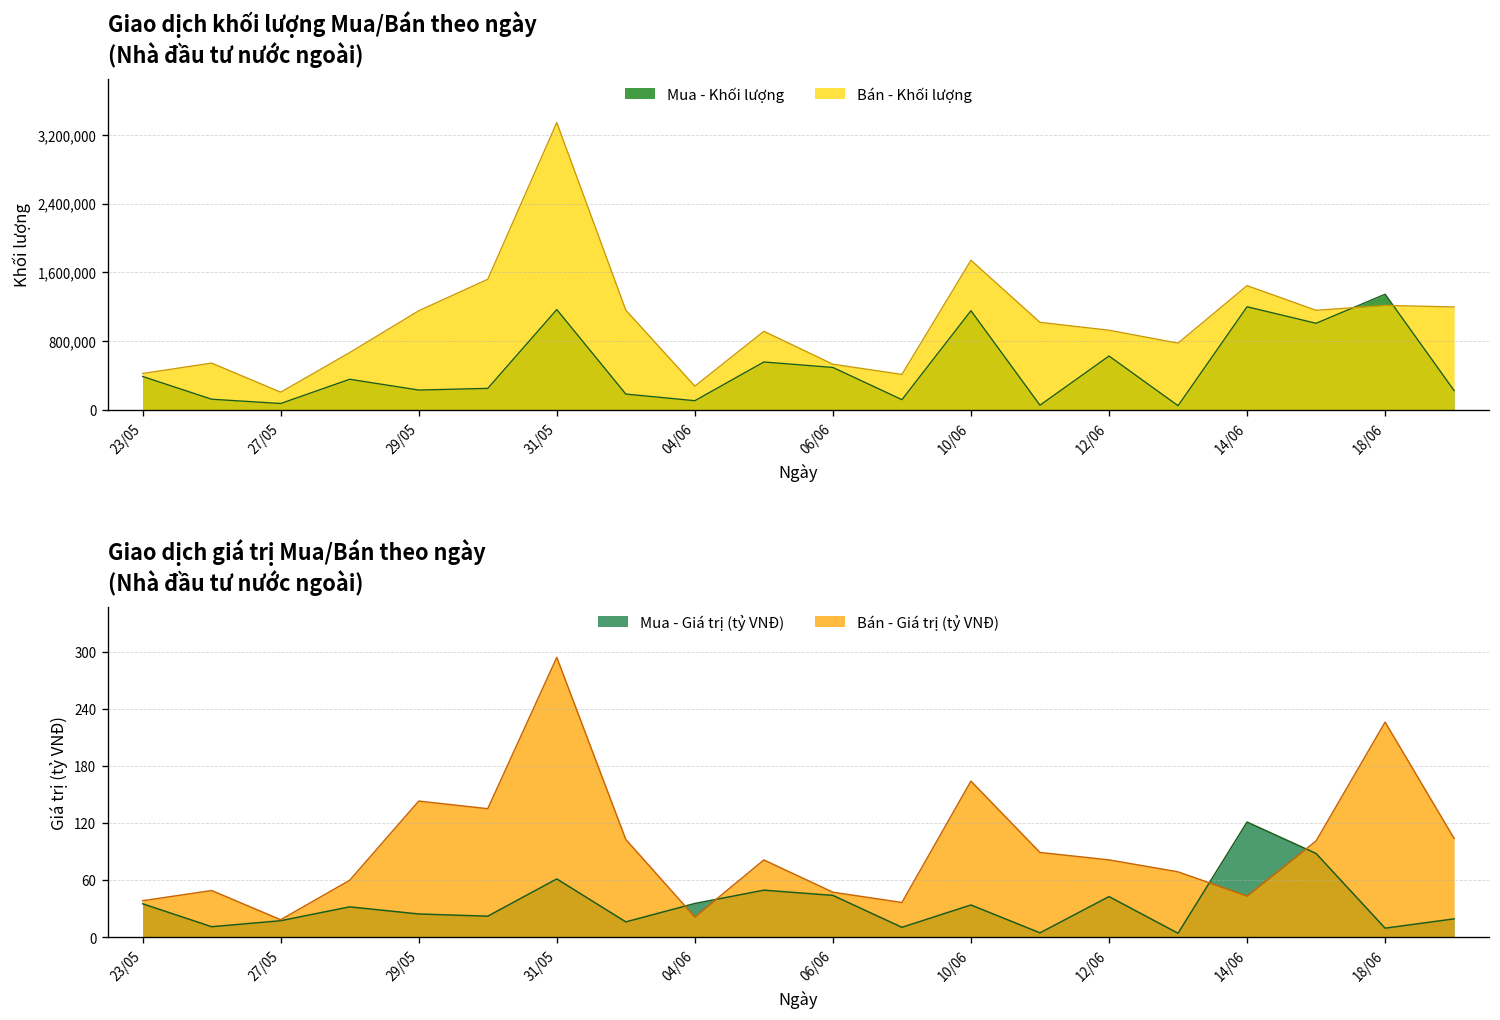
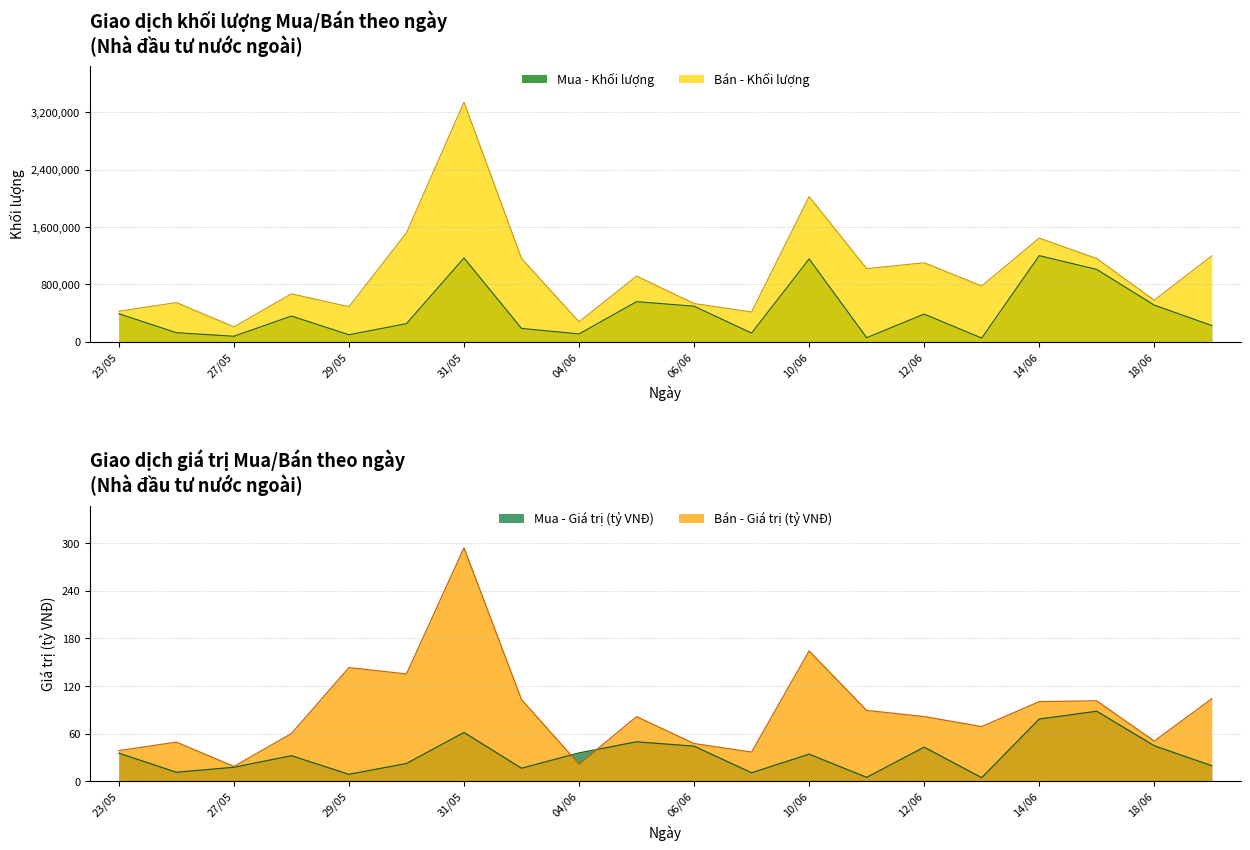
  {
    "Giao dịch khối lượng Mua/Bán theo ngày (Nhà đầu tư nước ngoài)": {
      "Mua - Khối lượng": {
        "27/05": "100,000",
-       "29/05": "200,000",
+       "29/05": "100,000",
        "31/05": "1,200,000",
        "04/06": "100,000",
        "06/06": "500,000",
        "10/06": "1,200,000",
-       "12/06": "600,000",
+       "12/06": "400,000",
        "14/06": "1,200,000",
-       "18/06": "1,300,000"
+       "18/06": "500,000"
      },
      "Bán - Khối lượng": {
        "27/05": "200,000",
-       "29/05": "1,200,000",
+       "29/05": "500,000",
        "31/05": "3,300,000",
        "04/06": "300,000",
        "06/06": "500,000",
-       "10/06": "1,700,000",
-       "12/06": "900,000",
+       "10/06": "2,000,000",
+       "12/06": "1,100,000",
        "14/06": "1,400,000",
-       "18/06": "1,200,000"
+       "18/06": "600,000"
      }
    },
    "Giao dịch giá trị Mua/Bán theo ngày (Nhà đầu tư nước ngoài)": {
      "Mua - Giá trị (tỷ VNĐ)": {
-       "29/05": "20",
+       "29/05": "10",
        "31/05": "60",
        "04/06": "40",
        "06/06": "40",
        "10/06": "30",
        "12/06": "40",
-       "14/06": "120",
-       "18/06": "10"
+       "14/06": "80",
+       "18/06": "40"
      },
      "Bán - Giá trị (tỷ VNĐ)": {
        "29/05": "140",
        "31/05": "290",
        "04/06": "20",
        "06/06": "50",
        "10/06": "160",
        "12/06": "80",
-       "14/06": "40",
-       "18/06": "230"
+       "14/06": "100",
+       "18/06": "50"
      }
    }
  }
